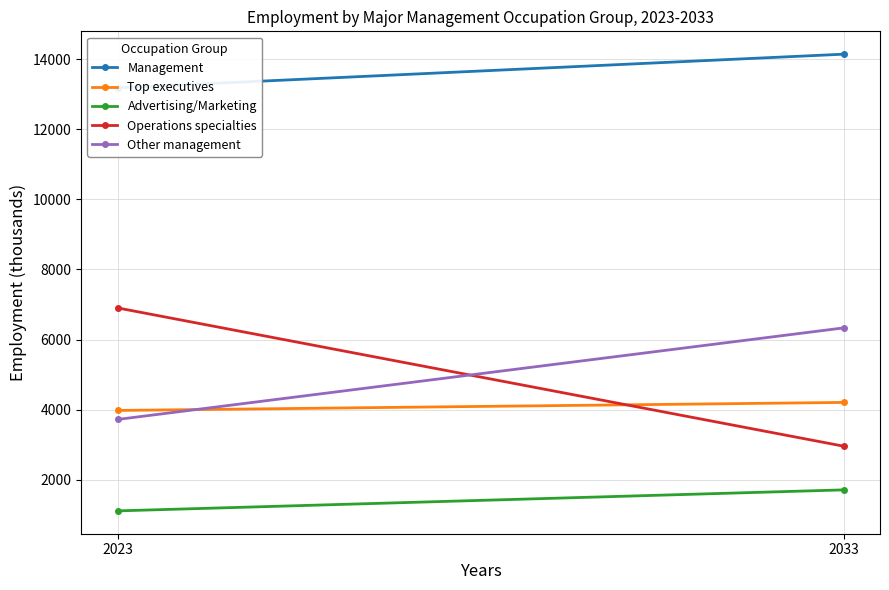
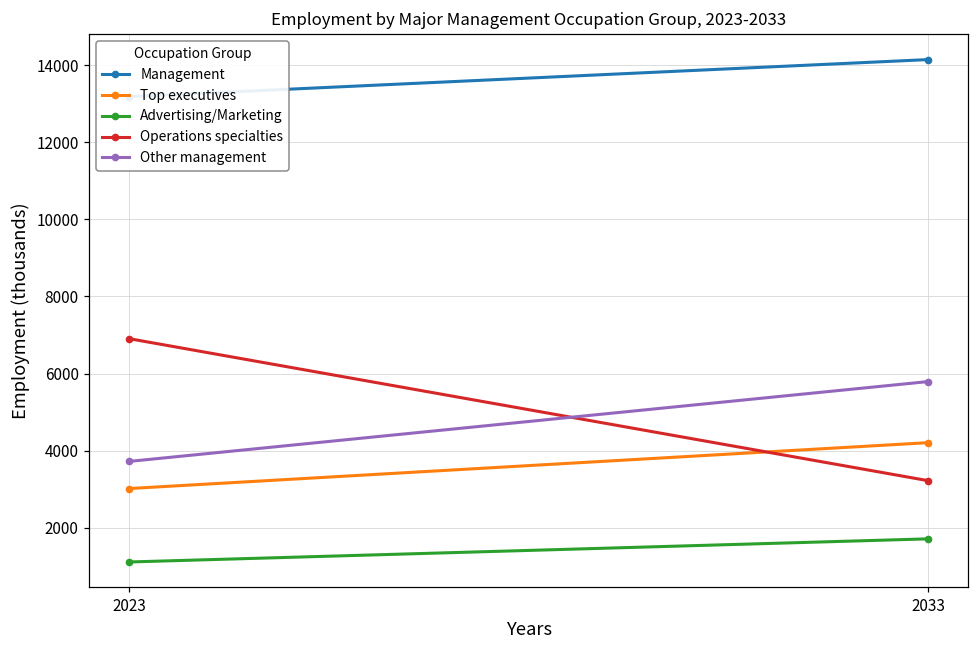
  {
    "Management": {
      "2033": 14100
    },
    "Top executives": {
-     "2023": 4000,
+     "2023": 3000,
      "2033": 4200
    },
    "Advertising/Marketing": {
      "2023": 1100,
      "2033": 1700
    },
    "Operations specialties": {
      "2023": 6900,
-     "2033": 3000
+     "2033": 3200
    },
    "Other management": {
      "2023": 3700,
-     "2033": 6300
+     "2033": 5800
    }
  }
